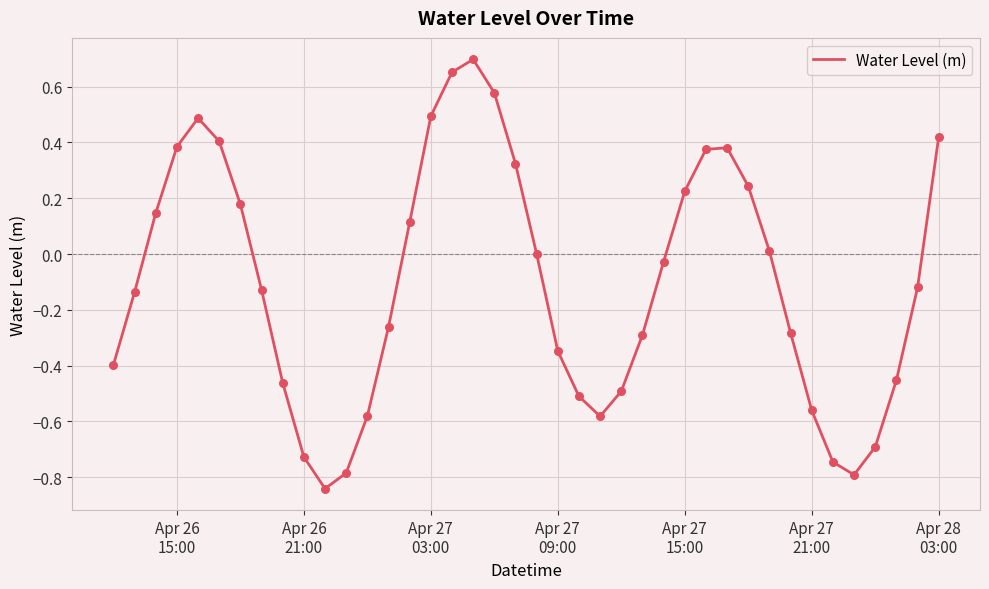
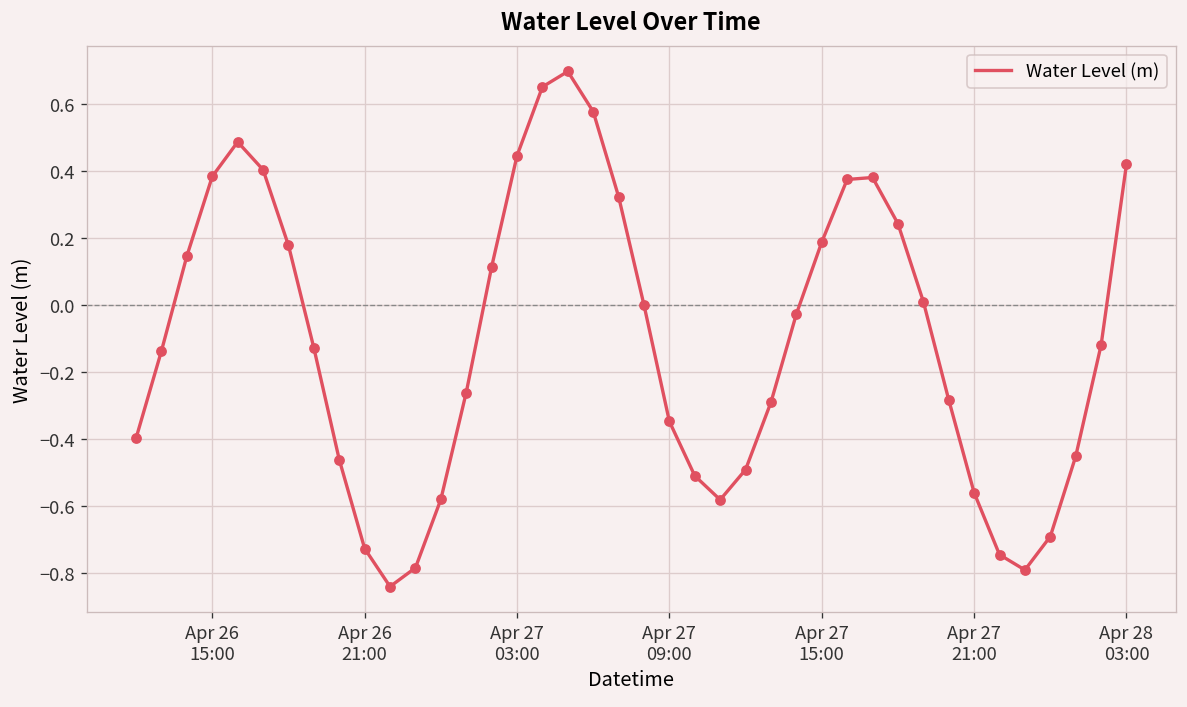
  {
    "Apr 26 15:00": 0.38,
    "Apr 26 21:00": -0.73,
-   "Apr 27 03:00": 0.49,
+   "Apr 27 03:00": 0.45,
    "Apr 27 09:00": -0.35,
-   "Apr 27 15:00": 0.23,
+   "Apr 27 15:00": 0.19,
    "Apr 27 21:00": -0.56,
    "Apr 28 03:00": 0.42
  }
